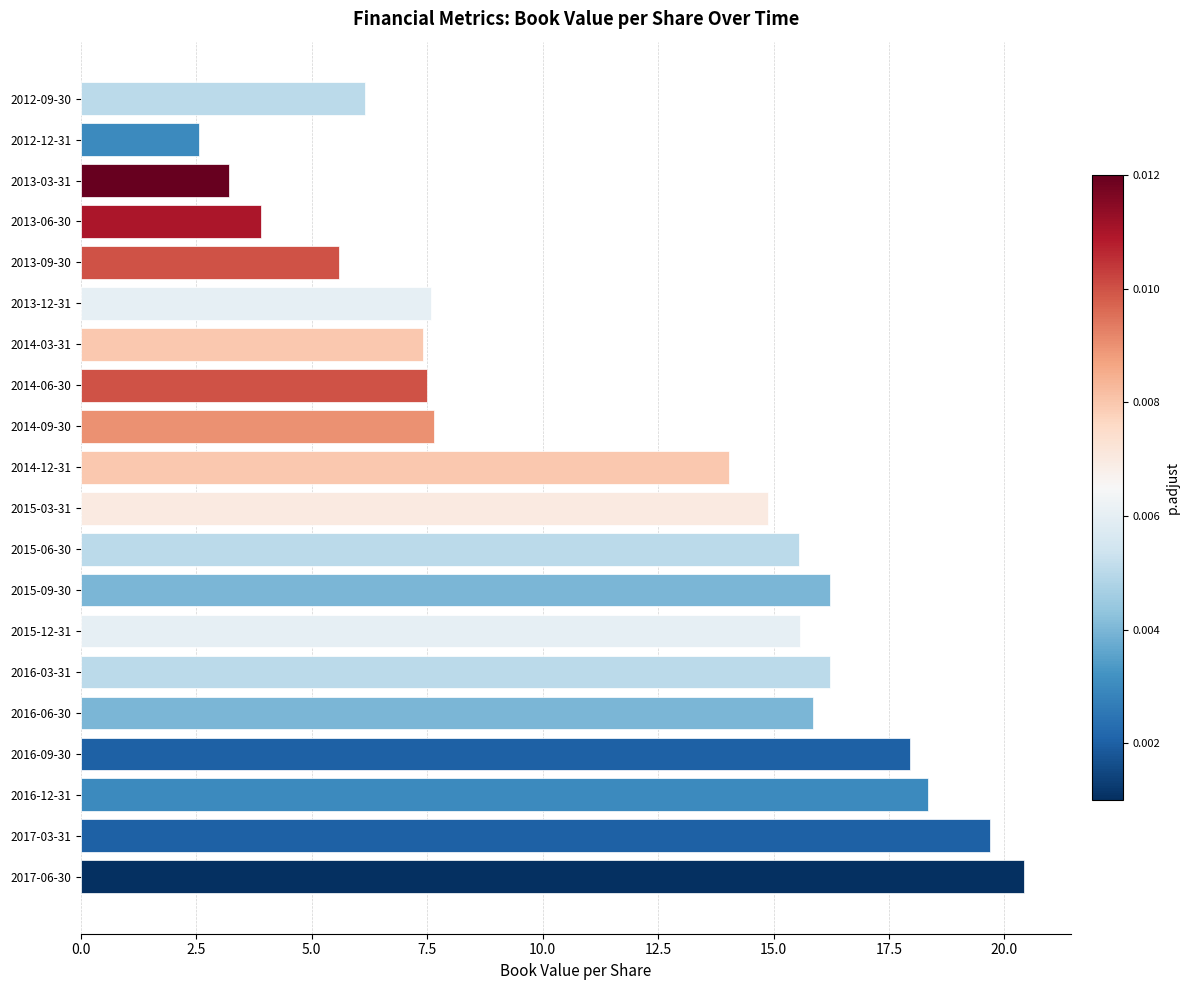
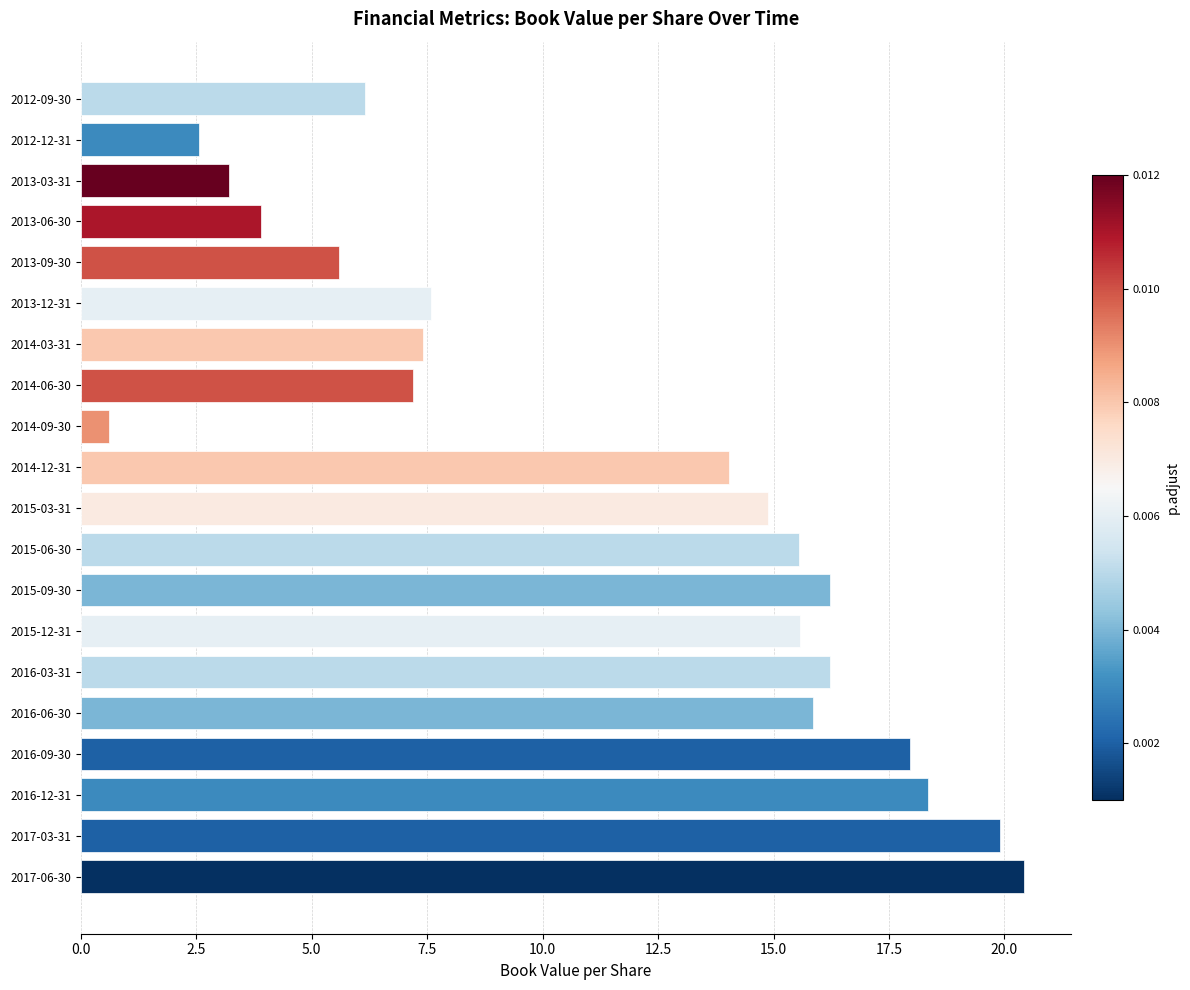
  {
    "2012-09-30": 6.2,
    "2012-12-31": 2.6,
    "2013-03-31": 3.2,
    "2013-06-30": 3.9,
    "2013-09-30": 5.6,
    "2013-12-31": 7.6,
    "2014-03-31": 7.4,
-   "2014-06-30": 7.5,
-   "2014-09-30": 7.6,
+   "2014-06-30": 7.2,
+   "2014-09-30": 0.6,
    "2014-12-31": 14.0,
    "2015-03-31": 14.9,
    "2015-06-30": 15.5,
    "2015-09-30": 16.2,
    "2015-12-31": 15.6,
    "2016-03-31": 16.2,
    "2016-06-30": 15.8,
    "2016-09-30": 18.0,
    "2016-12-31": 18.3,
-   "2017-03-31": 19.7,
+   "2017-03-31": 19.9,
    "2017-06-30": 20.4
  }
